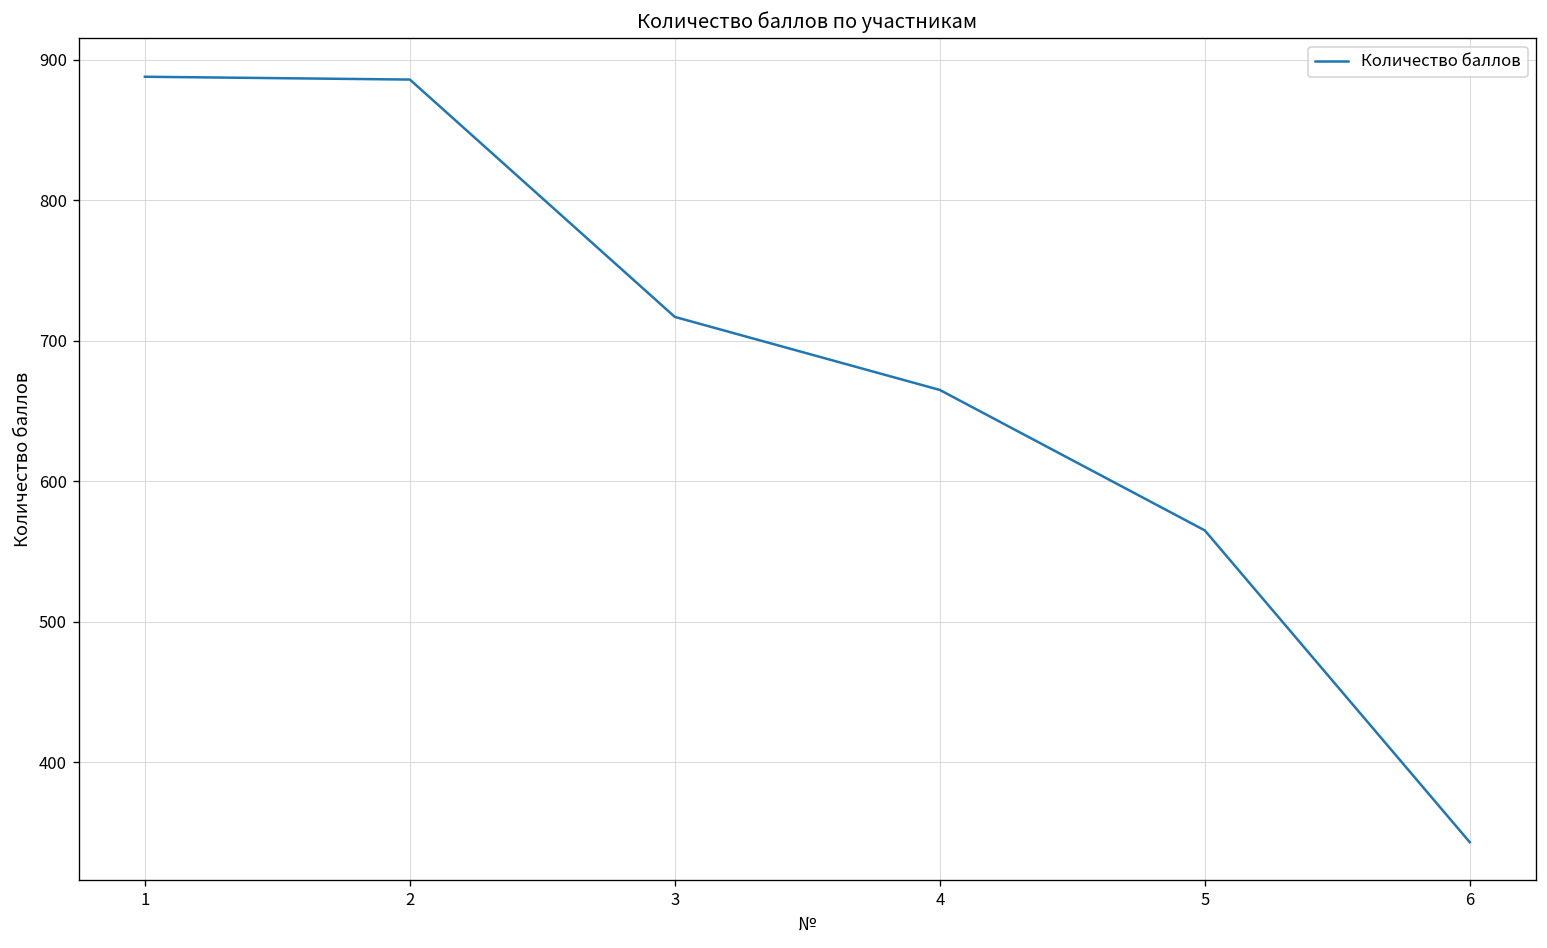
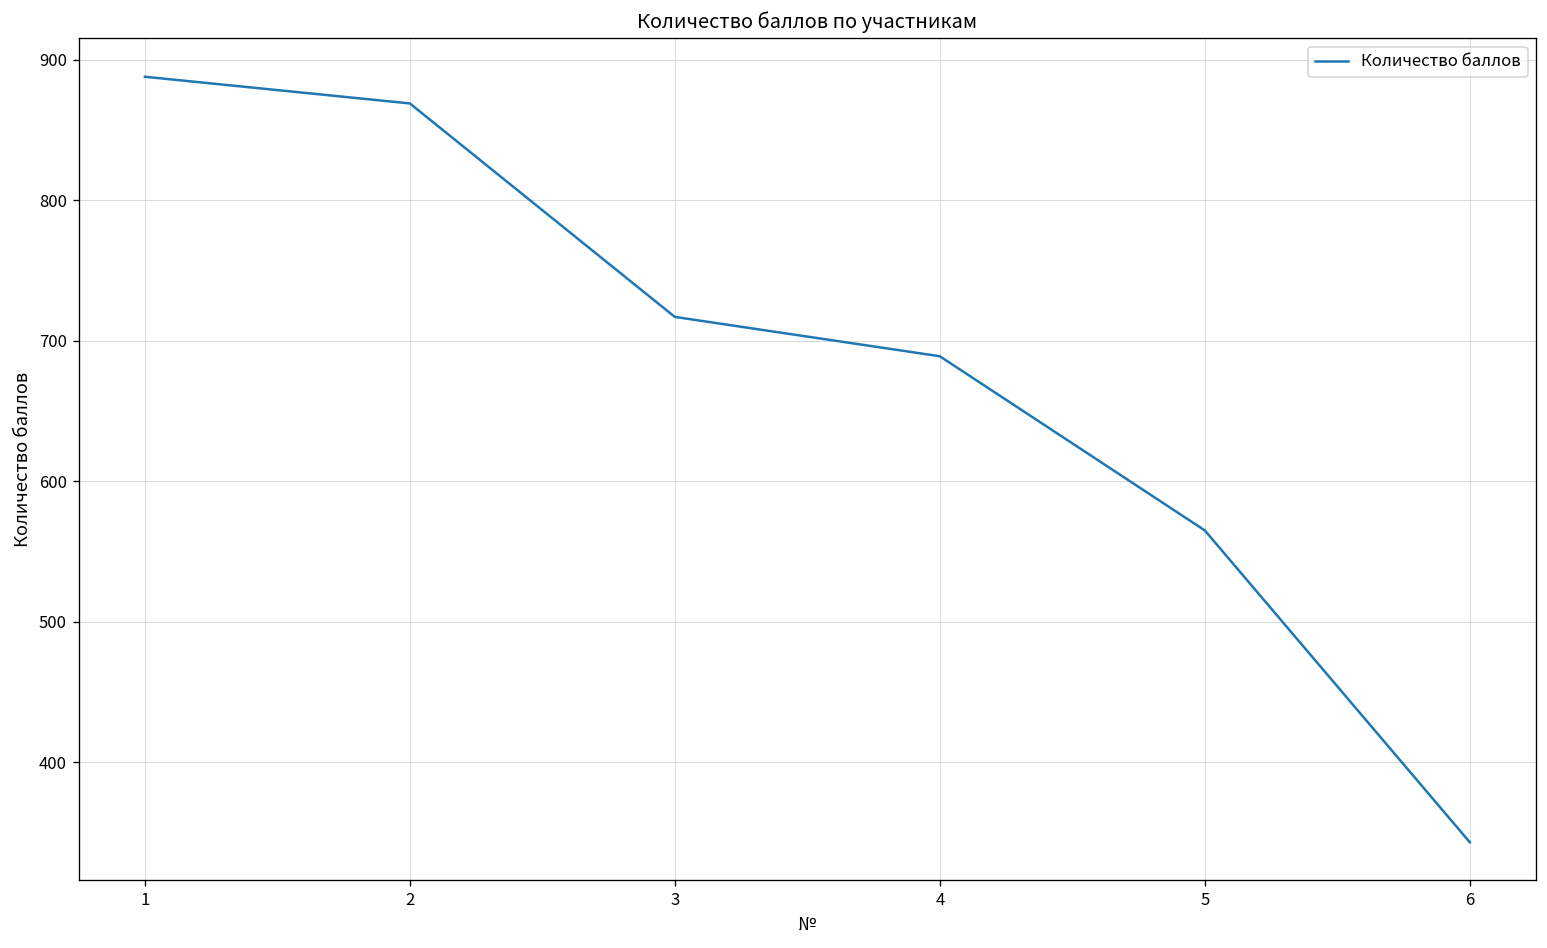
  {
    "1": 888,
-   "2": 886,
+   "2": 869,
    "3": 717,
-   "4": 665,
+   "4": 689,
    "5": 565,
    "6": 343
  }
